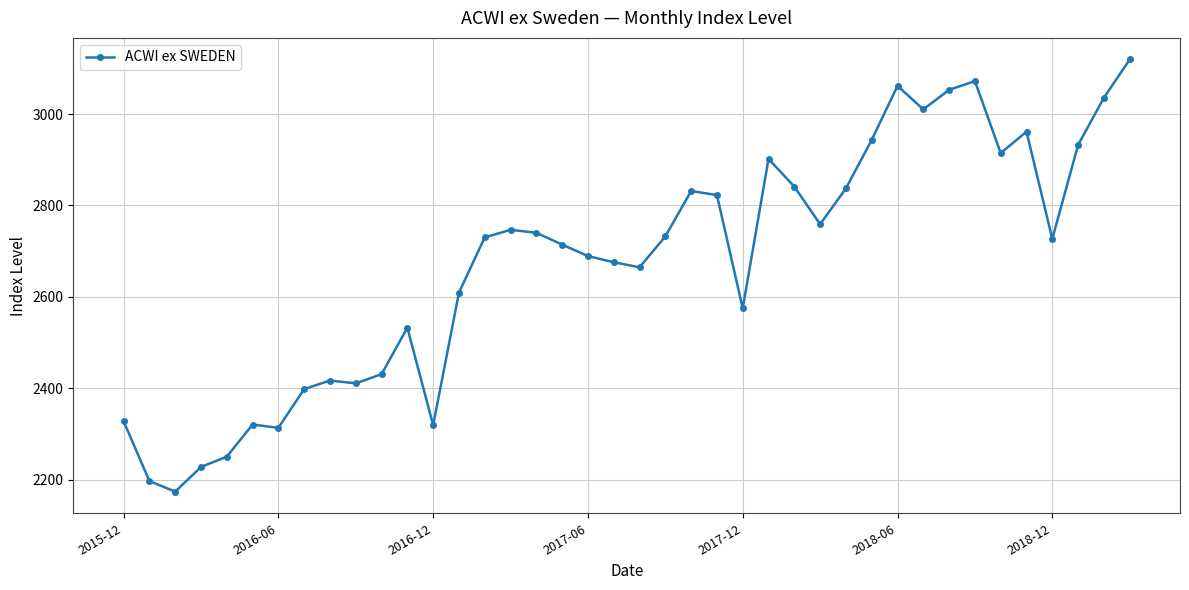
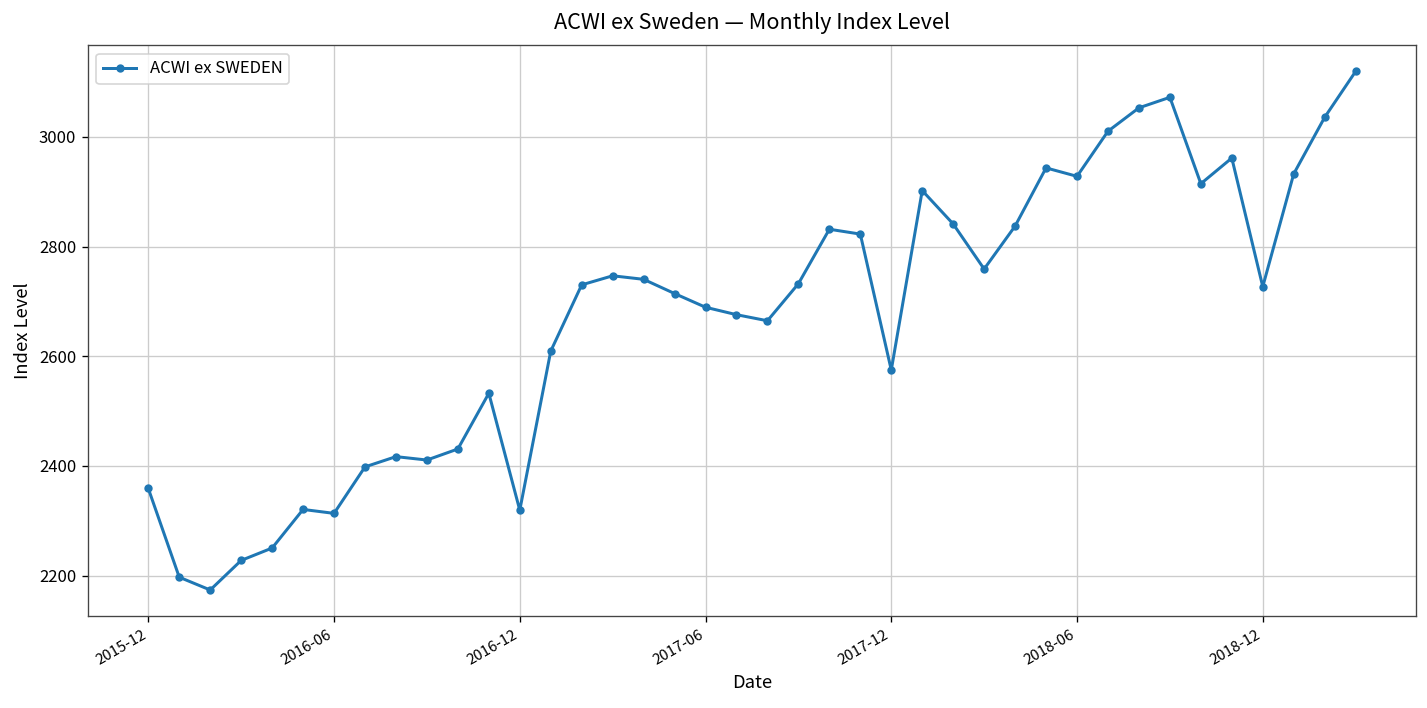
  {
-   "2015-12": 2330,
+   "2015-12": 2360,
    "2016-06": 2310,
    "2016-12": 2320,
    "2017-06": 2690,
    "2017-12": 2570,
-   "2018-06": 3060,
+   "2018-06": 2930,
    "2018-12": 2730
  }
